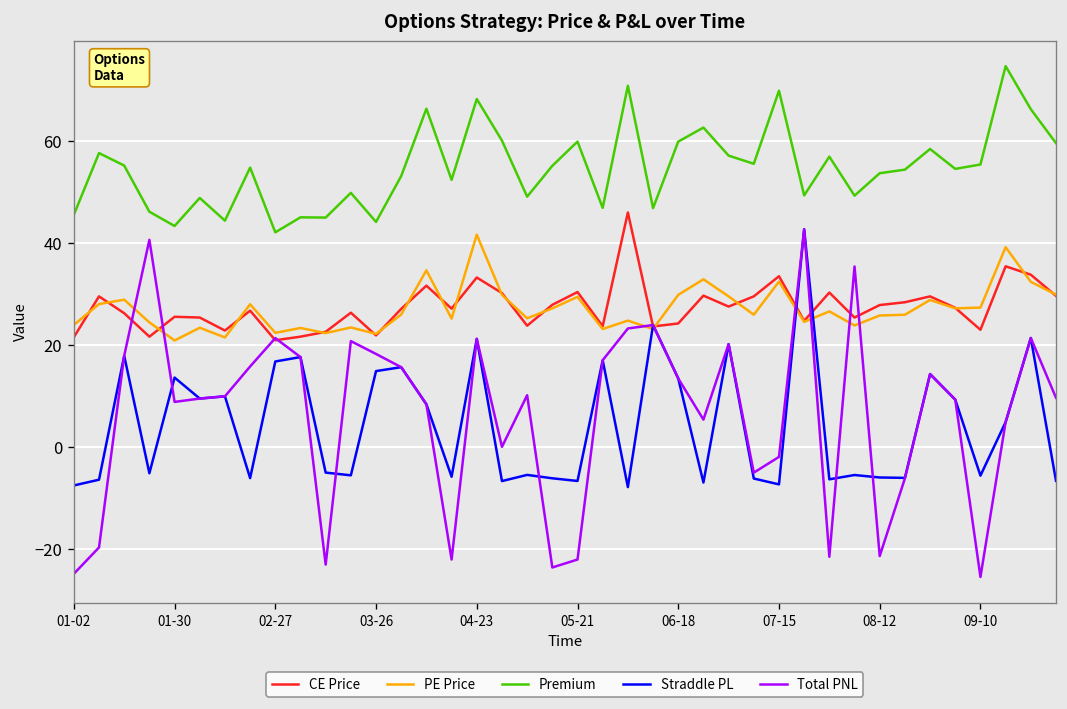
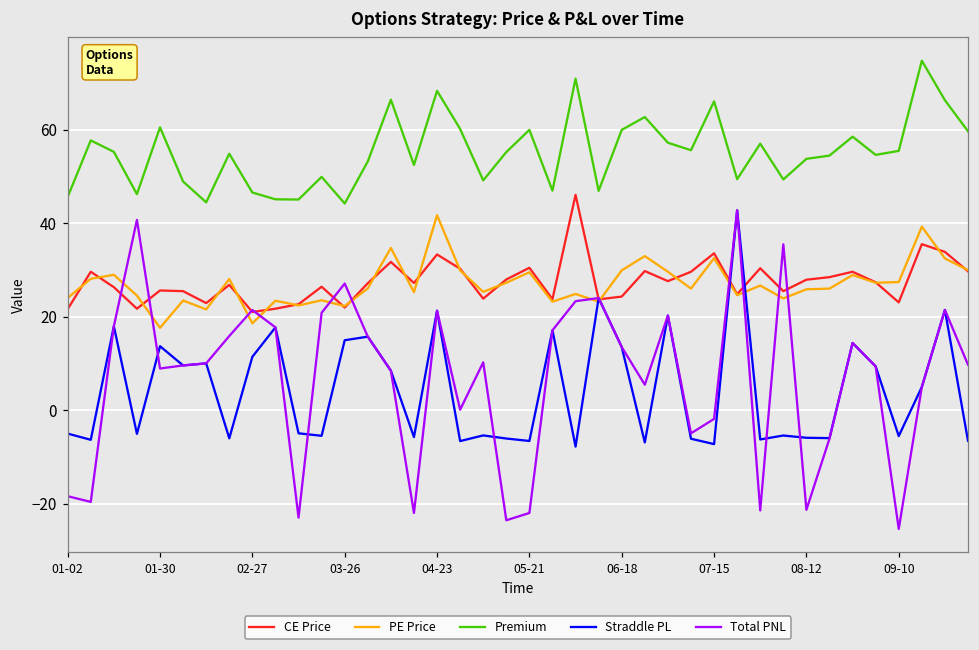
  {
    "CE Price": {
      "01-02": 22,
      "01-30": 26,
      "04-23": 33,
      "05-21": 30,
      "06-18": 24,
      "07-15": 34,
      "08-12": 28,
      "09-10": 23
    },
    "PE Price": {
      "01-02": 24,
-     "01-30": 21,
-     "02-27": 22,
+     "01-30": 18,
+     "02-27": 19,
      "04-23": 42,
      "05-21": 30,
      "06-18": 30,
      "07-15": 33,
      "08-12": 26,
      "09-10": 27
    },
    "Premium": {
      "01-02": 46,
-     "01-30": 43,
-     "02-27": 42,
+     "01-30": 61,
+     "02-27": 47,
      "03-26": 44,
      "04-23": 68,
      "05-21": 60,
      "06-18": 60,
-     "07-15": 70,
+     "07-15": 66,
      "08-12": 54,
      "09-10": 55
    },
    "Straddle PL": {
-     "01-02": -7,
+     "01-02": -5,
      "01-30": 14,
-     "02-27": 17,
+     "02-27": 11,
      "03-26": 15,
      "05-21": -7,
      "07-15": -7,
      "08-12": -6,
      "09-10": -6
    },
    "Total PNL": {
-     "01-02": -25,
+     "01-02": -18,
      "01-30": 9,
-     "03-26": 18,
+     "03-26": 27,
      "05-21": -22,
      "07-15": -2,
      "08-12": -21,
      "09-10": -25
    }
  }
